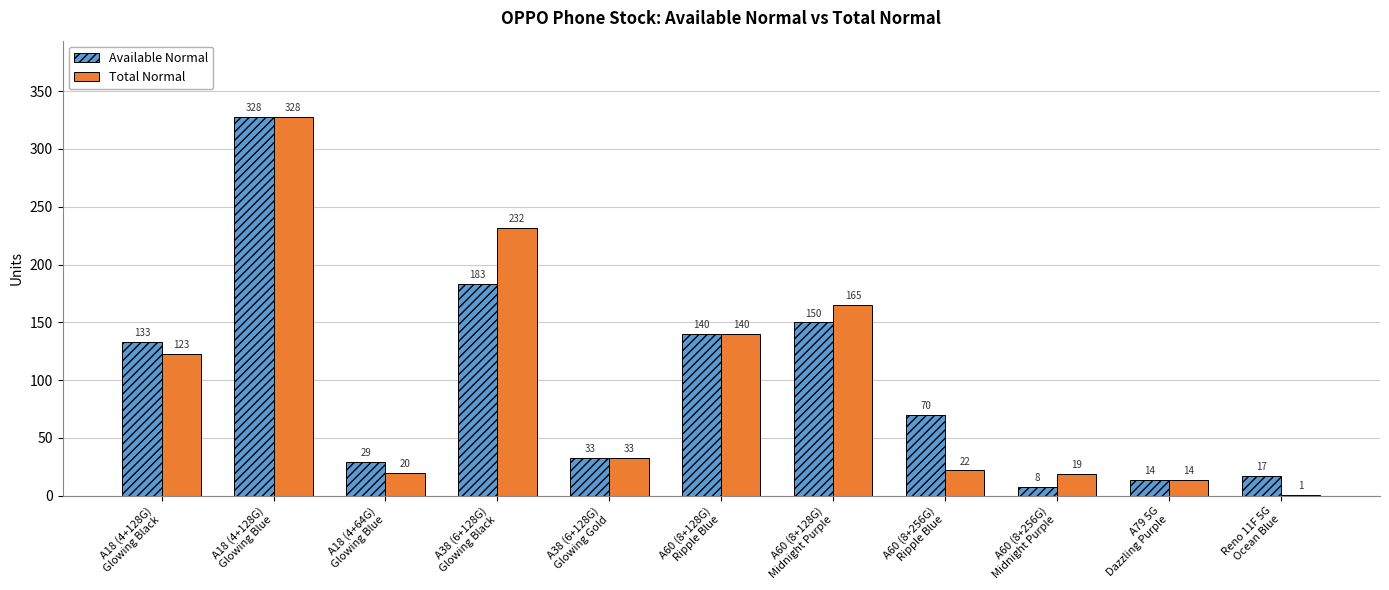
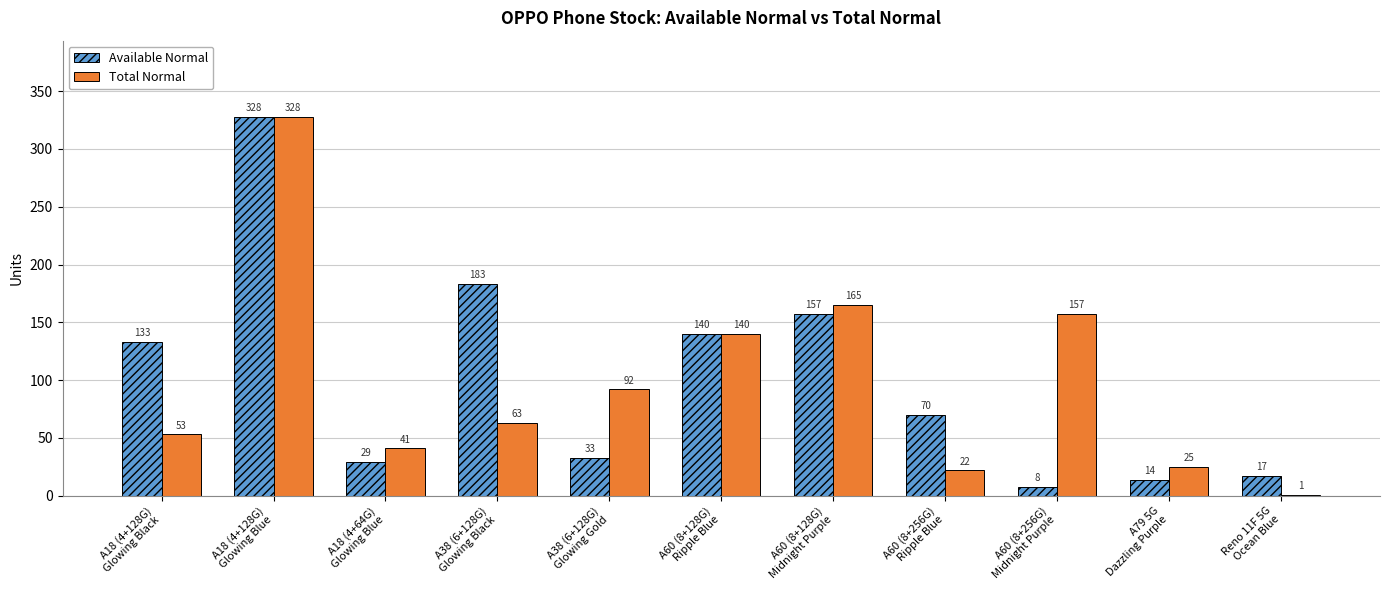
  {
    "Available Normal": {
      "A18 (4+128G) Glowing Black": 133,
      "A18 (4+128G) Glowing Blue": 328,
      "A18 (4+64G) Glowing Blue": 29,
      "A38 (6+128G) Glowing Black": 183,
      "A38 (6+128G) Glowing Gold": 33,
      "A60 (8+128G) Ripple Blue": 140,
-     "A60 (8+128G) Midnight Purple": 150,
+     "A60 (8+128G) Midnight Purple": 157,
      "A60 (8+256G) Ripple Blue": 70,
      "A60 (8+256G) Midnight Purple": 8,
      "A79 5G Dazzling Purple": 14,
      "Reno 11F 5G Ocean Blue": 17
    },
    "Total Normal": {
-     "A18 (4+128G) Glowing Black": 123,
+     "A18 (4+128G) Glowing Black": 53,
      "A18 (4+128G) Glowing Blue": 328,
-     "A18 (4+64G) Glowing Blue": 20,
-     "A38 (6+128G) Glowing Black": 232,
-     "A38 (6+128G) Glowing Gold": 33,
+     "A18 (4+64G) Glowing Blue": 41,
+     "A38 (6+128G) Glowing Black": 63,
+     "A38 (6+128G) Glowing Gold": 92,
      "A60 (8+128G) Ripple Blue": 140,
      "A60 (8+128G) Midnight Purple": 165,
      "A60 (8+256G) Ripple Blue": 22,
-     "A60 (8+256G) Midnight Purple": 19,
-     "A79 5G Dazzling Purple": 14,
+     "A60 (8+256G) Midnight Purple": 157,
+     "A79 5G Dazzling Purple": 25,
      "Reno 11F 5G Ocean Blue": 1
    }
  }
